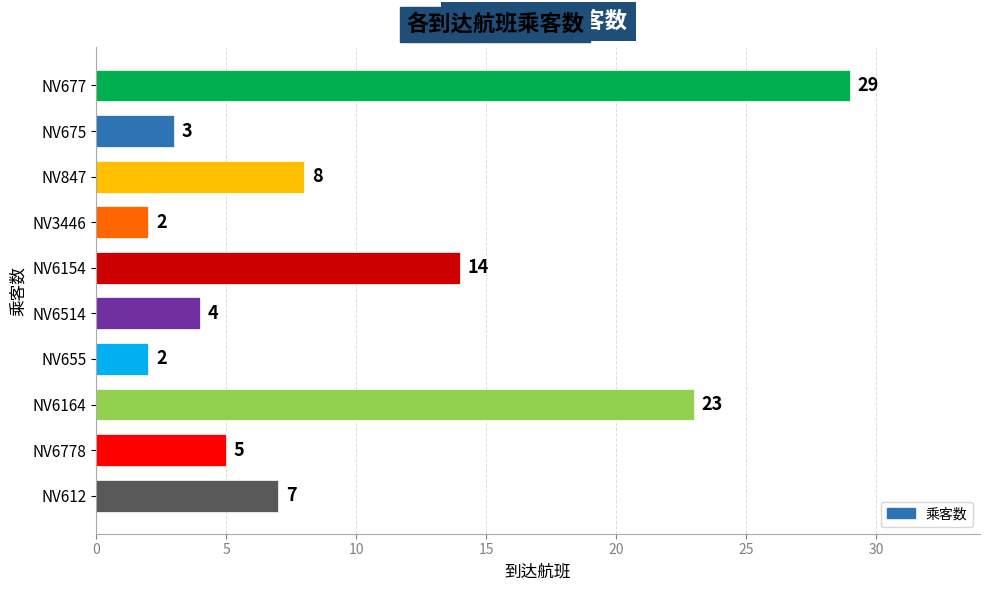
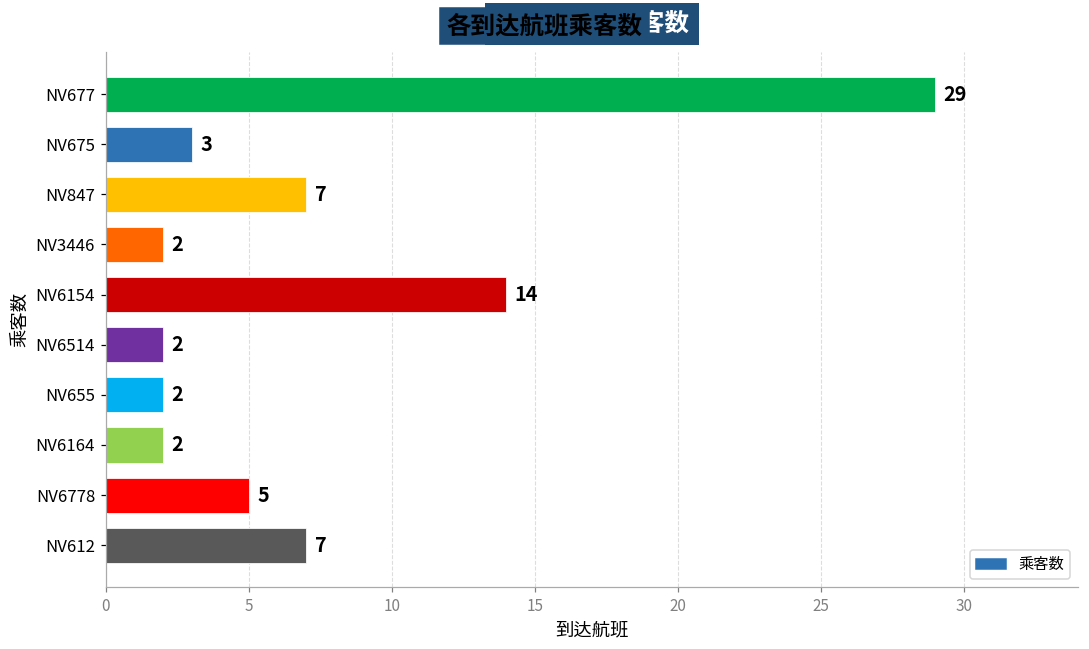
  {
    "NV677": 29,
    "NV675": 3,
-   "NV847": 8,
+   "NV847": 7,
    "NV3446": 2,
    "NV6154": 14,
-   "NV6514": 4,
+   "NV6514": 2,
    "NV655": 2,
-   "NV6164": 23,
+   "NV6164": 2,
    "NV6778": 5,
    "NV612": 7
  }
